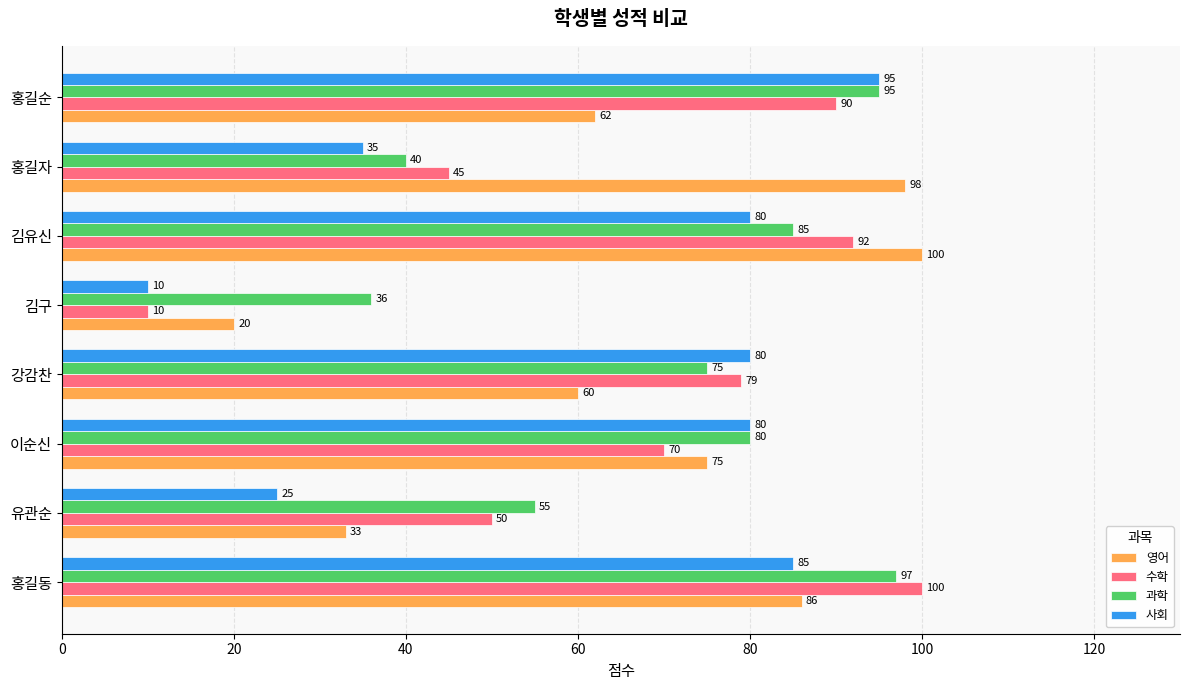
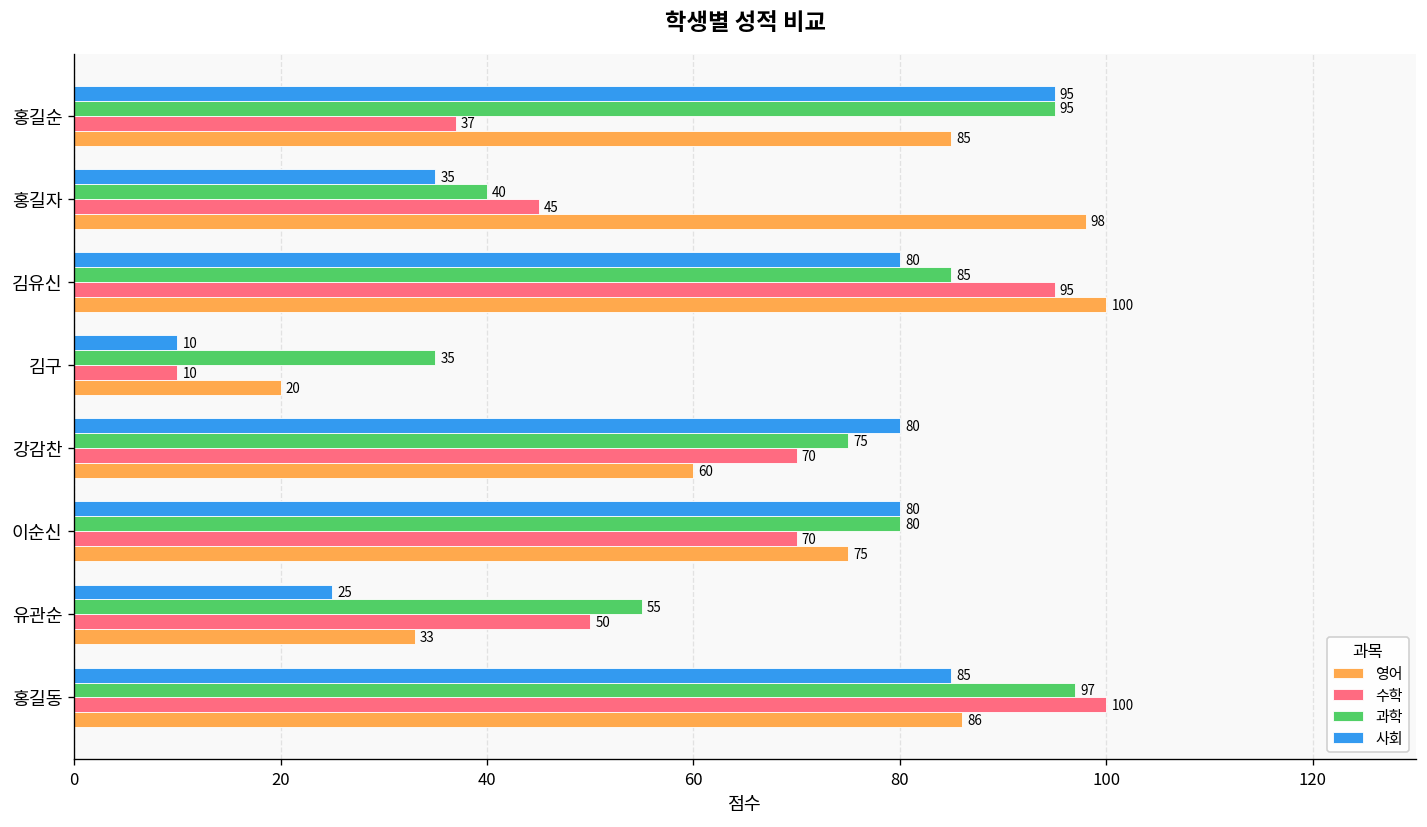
  {
    "영어": {
-     "홍길순": 62,
+     "홍길순": 85,
      "홍길자": 98,
      "김유신": 100,
      "김구": 20,
      "강감찬": 60,
      "이순신": 75,
      "유관순": 33,
      "홍길동": 86
    },
    "수학": {
-     "홍길순": 90,
+     "홍길순": 37,
      "홍길자": 45,
-     "김유신": 92,
+     "김유신": 95,
      "김구": 10,
-     "강감찬": 79,
+     "강감찬": 70,
      "이순신": 70,
      "유관순": 50,
      "홍길동": 100
    },
    "과학": {
      "홍길순": 95,
      "홍길자": 40,
      "김유신": 85,
-     "김구": 36,
+     "김구": 35,
      "강감찬": 75,
      "이순신": 80,
      "유관순": 55,
      "홍길동": 97
    },
    "사회": {
      "홍길순": 95,
      "홍길자": 35,
      "김유신": 80,
      "김구": 10,
      "강감찬": 80,
      "이순신": 80,
      "유관순": 25,
      "홍길동": 85
    }
  }
